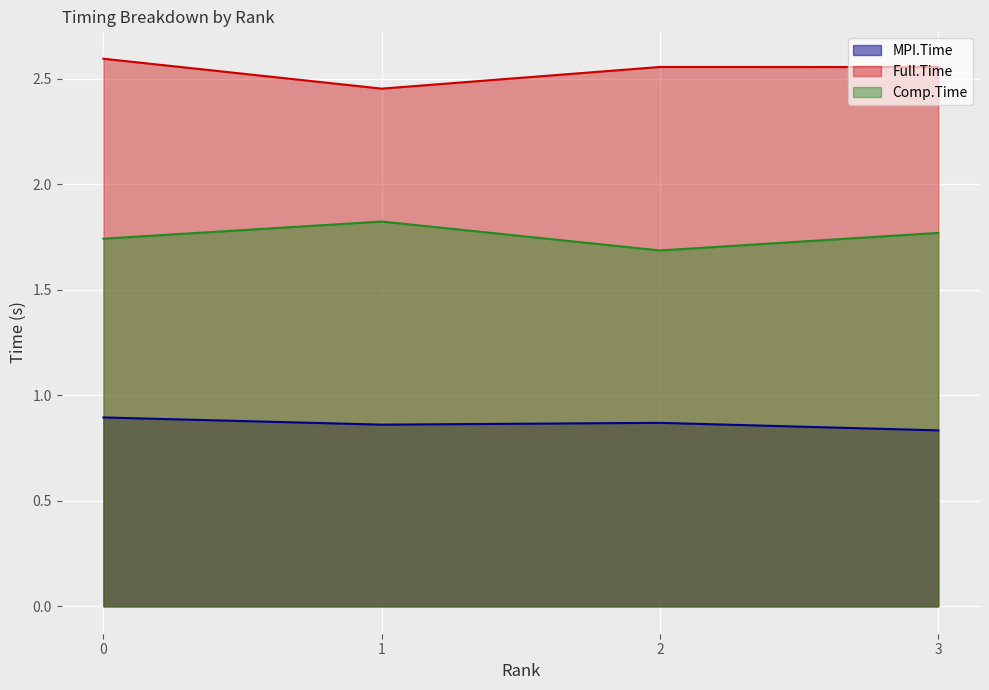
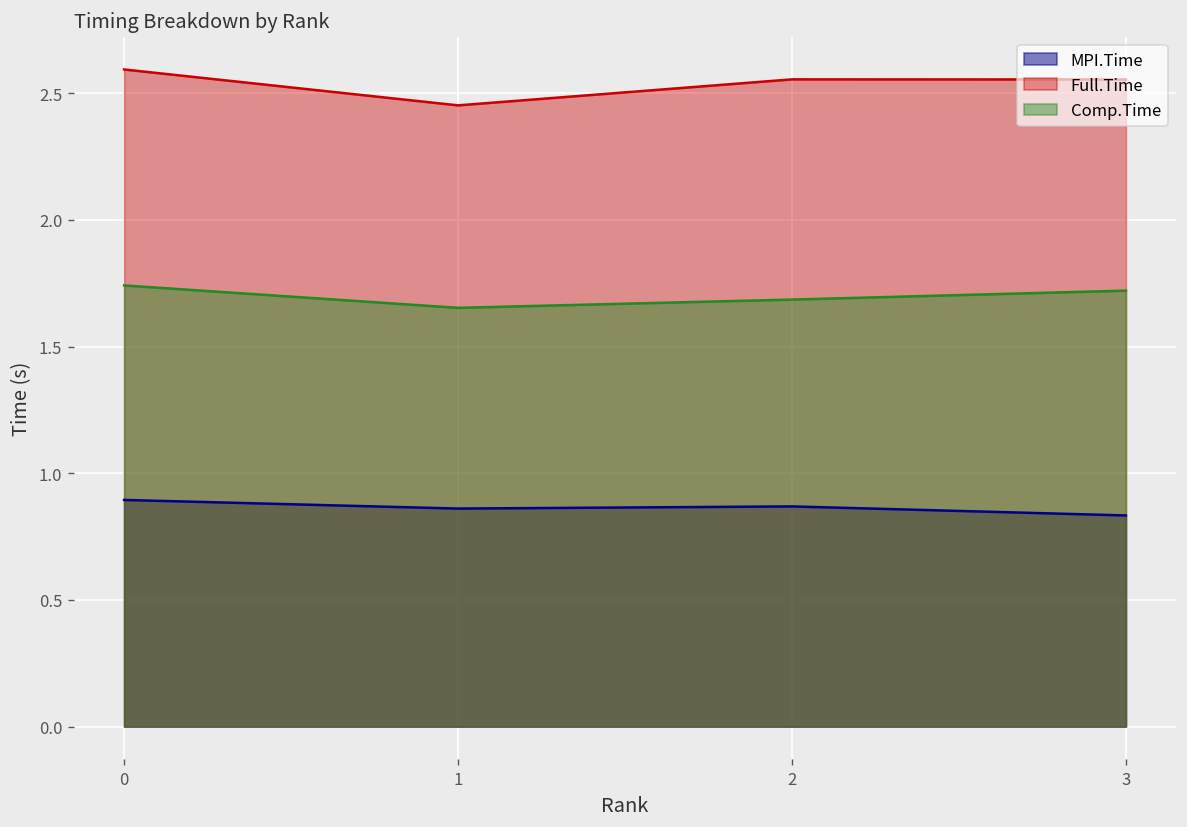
  {
    "MPI.Time": {
      "0": 0.89,
      "1": 0.86,
      "2": 0.87,
      "3": 0.83
    },
    "Full.Time": {
      "0": 2.59,
      "1": 2.45,
      "2": 2.55
    },
    "Comp.Time": {
      "0": 1.74,
-     "1": 1.82,
+     "1": 1.65,
      "2": 1.69,
-     "3": 1.77
+     "3": 1.72
    }
  }
